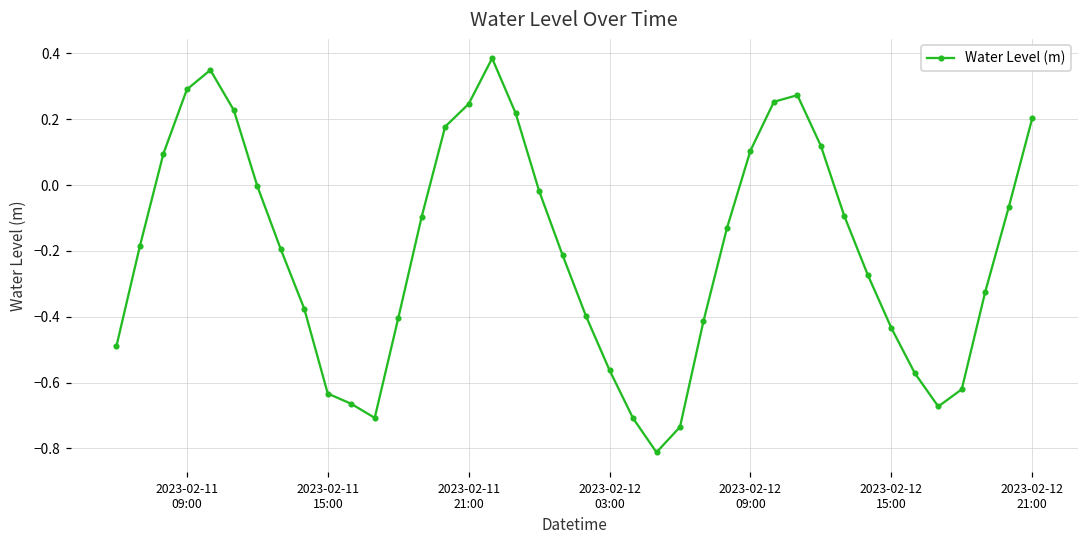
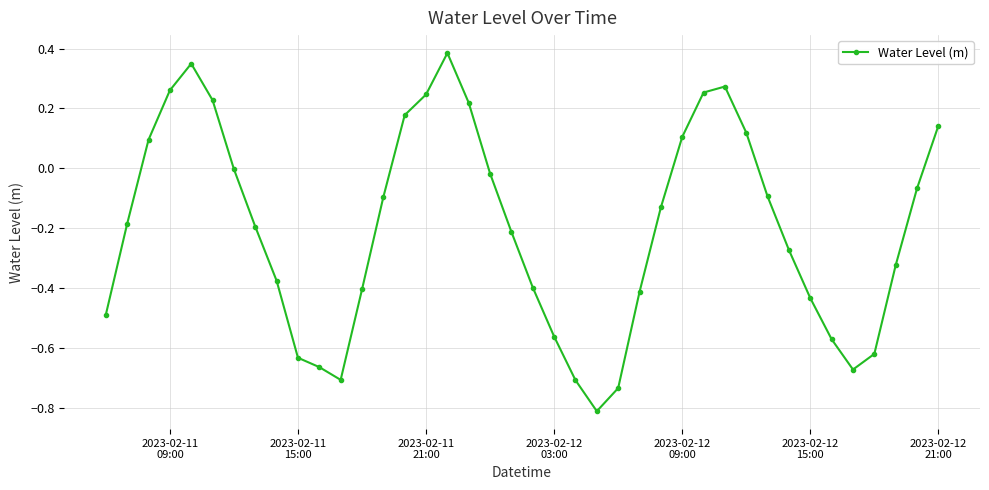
  {
-   "2023-02-11 09:00": 0.29,
+   "2023-02-11 09:00": 0.26,
    "2023-02-11 15:00": -0.63,
    "2023-02-11 21:00": 0.25,
    "2023-02-12 03:00": -0.56,
    "2023-02-12 09:00": 0.10,
    "2023-02-12 15:00": -0.43,
-   "2023-02-12 21:00": 0.20
+   "2023-02-12 21:00": 0.14
  }
